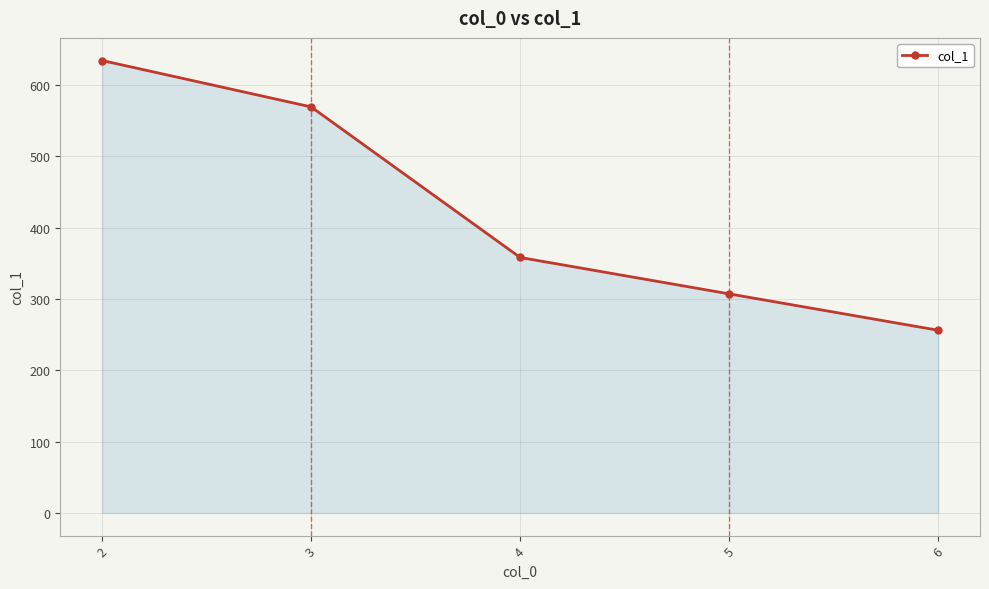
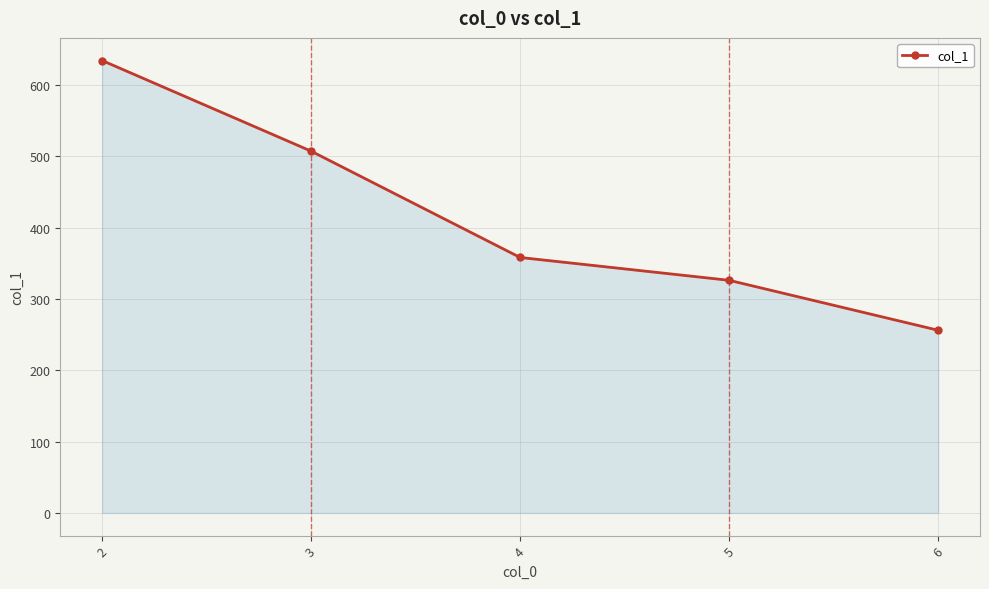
  {
    "2": 630,
-   "3": 570,
+   "3": 510,
    "4": 360,
-   "5": 310,
+   "5": 330,
    "6": 260
  }
